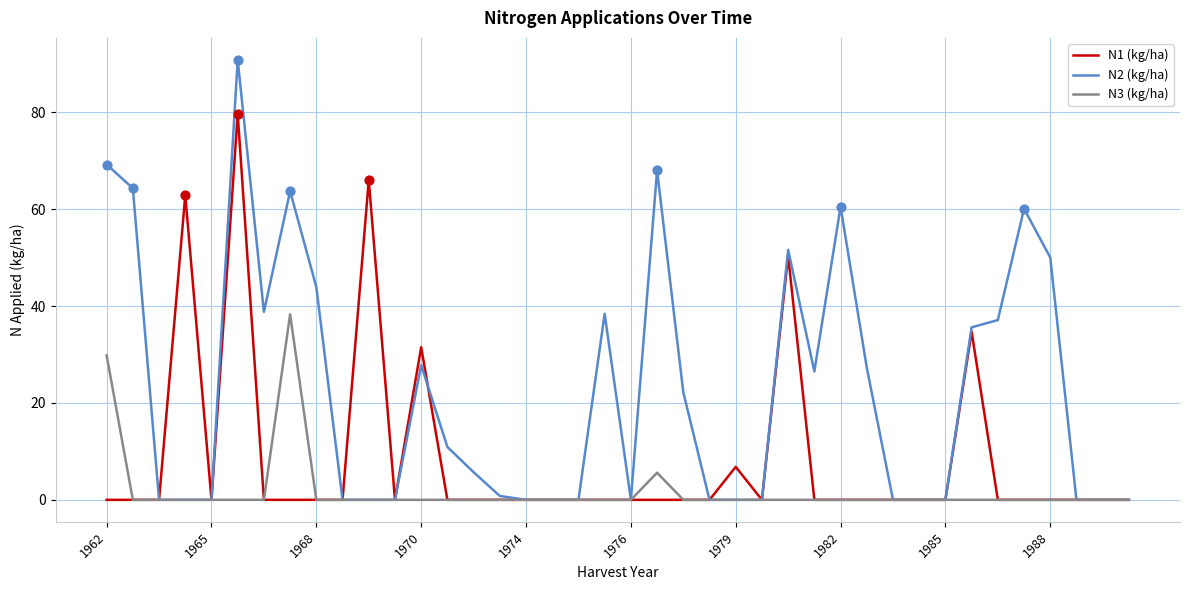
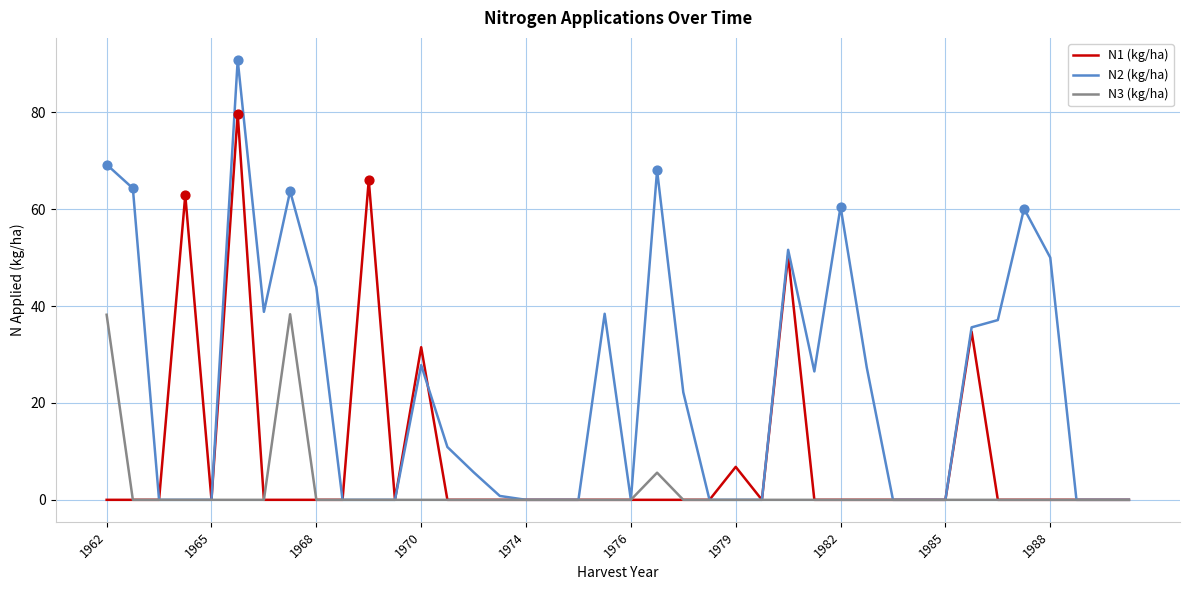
  {
    "N3 (kg/ha)": {
-     "1962": 30
+     "1962": 38
    }
  }
